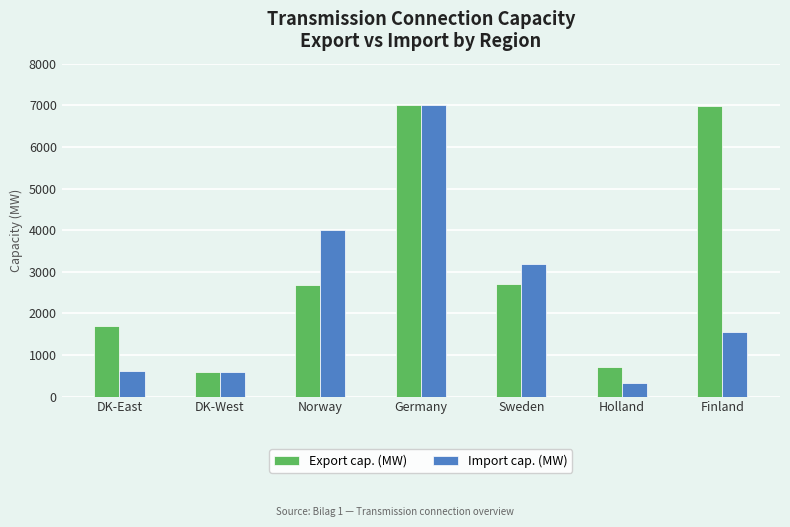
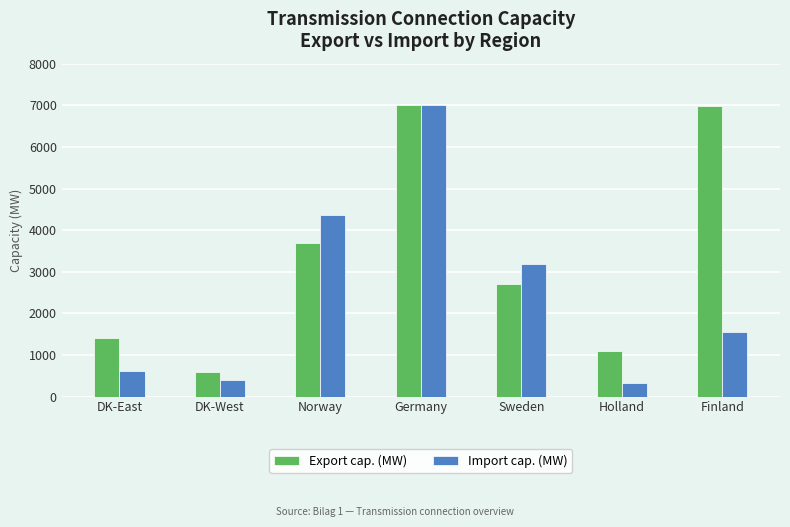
  {
    "Export cap. (MW)": {
-     "DK-East": 1700,
+     "DK-East": 1400,
      "DK-West": 600,
-     "Norway": 2700,
+     "Norway": 3700,
      "Germany": 7000,
      "Sweden": 2700,
-     "Holland": 700,
+     "Holland": 1100,
      "Finland": 7000
    },
    "Import cap. (MW)": {
      "DK-East": 600,
-     "DK-West": 600,
-     "Norway": 4000,
+     "DK-West": 400,
+     "Norway": 4400,
      "Germany": 7000,
      "Sweden": 3200,
      "Holland": 300,
      "Finland": 1600
    }
  }
